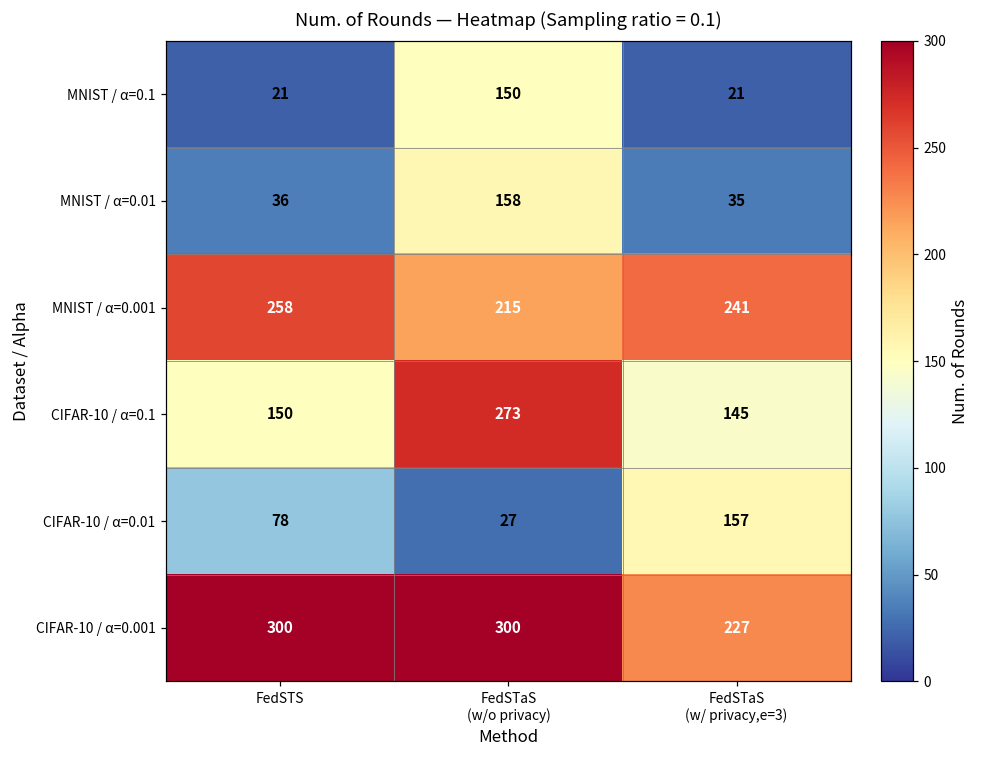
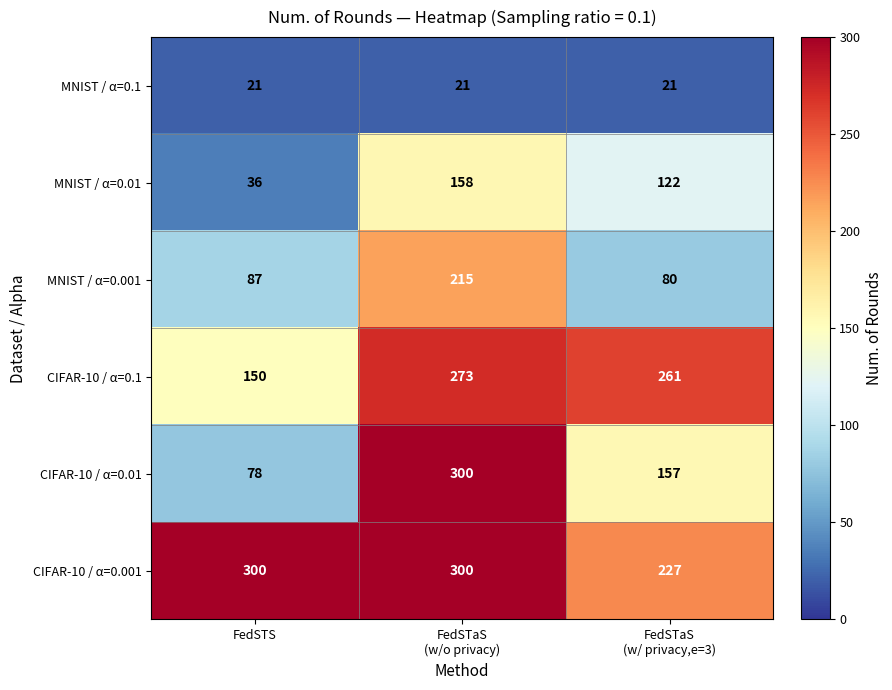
  {
    "MNIST / α=0.1": {
      "FedSTS": 21,
-     "FedSTaS (w/o privacy)": 150,
+     "FedSTaS (w/o privacy)": 21,
      "FedSTaS (w/ privacy,e=3)": 21
    },
    "MNIST / α=0.01": {
      "FedSTS": 36,
      "FedSTaS (w/o privacy)": 158,
-     "FedSTaS (w/ privacy,e=3)": 35
+     "FedSTaS (w/ privacy,e=3)": 122
    },
    "MNIST / α=0.001": {
-     "FedSTS": 258,
+     "FedSTS": 87,
      "FedSTaS (w/o privacy)": 215,
-     "FedSTaS (w/ privacy,e=3)": 241
+     "FedSTaS (w/ privacy,e=3)": 80
    },
    "CIFAR-10 / α=0.1": {
      "FedSTS": 150,
      "FedSTaS (w/o privacy)": 273,
-     "FedSTaS (w/ privacy,e=3)": 145
+     "FedSTaS (w/ privacy,e=3)": 261
    },
    "CIFAR-10 / α=0.01": {
      "FedSTS": 78,
-     "FedSTaS (w/o privacy)": 27,
+     "FedSTaS (w/o privacy)": 300,
      "FedSTaS (w/ privacy,e=3)": 157
    },
    "CIFAR-10 / α=0.001": {
      "FedSTS": 300,
      "FedSTaS (w/o privacy)": 300,
      "FedSTaS (w/ privacy,e=3)": 227
    }
  }
